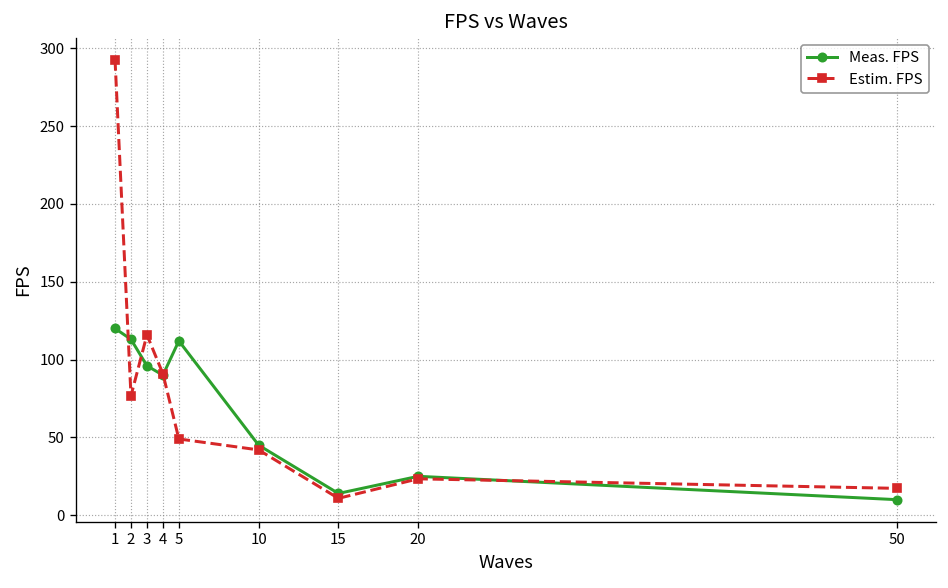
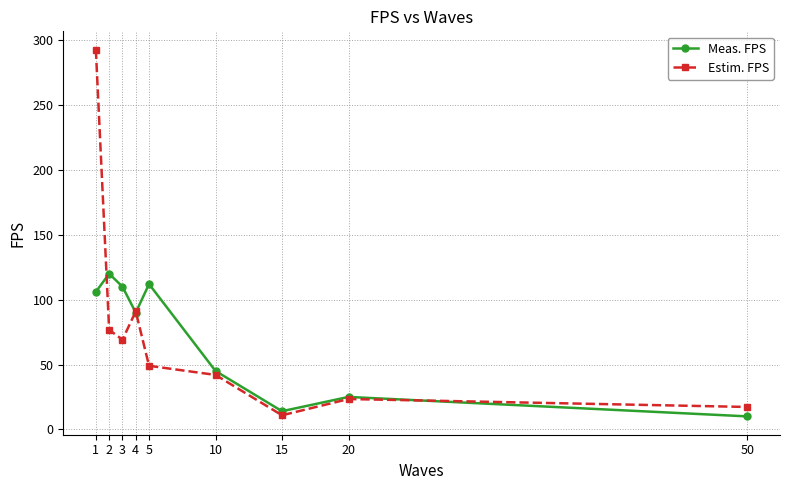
  {
    "Meas. FPS": {
-     "1": 120,
-     "2": 113,
-     "3": 96,
+     "1": 106,
+     "2": 120,
+     "3": 110,
      "5": 112,
      "10": 45,
      "15": 14,
      "50": 10
    },
    "Estim. FPS": {
      "1": 293,
      "2": 77,
-     "3": 116,
+     "3": 69,
      "5": 49,
      "10": 42,
      "15": 11,
      "50": 17
    }
  }
